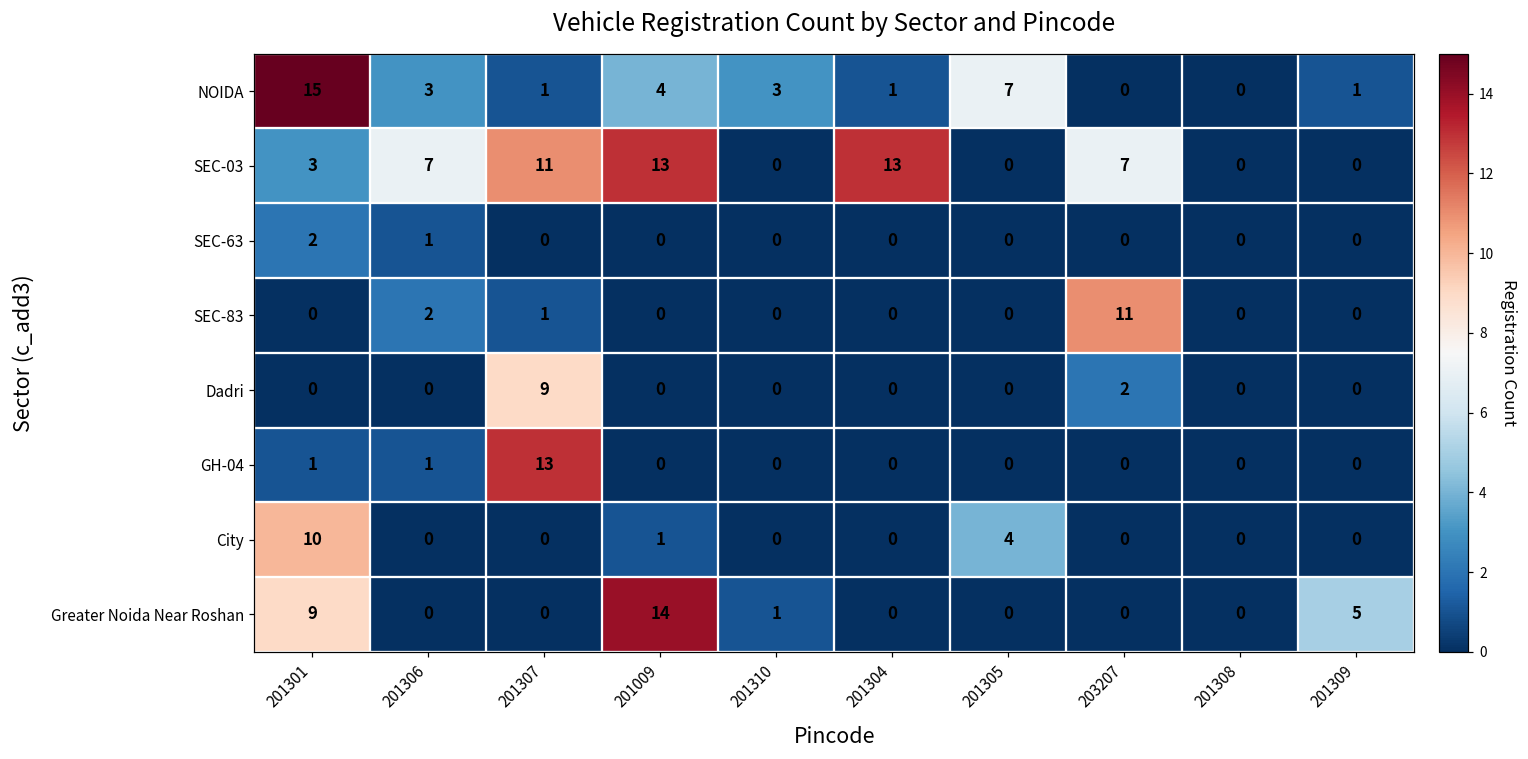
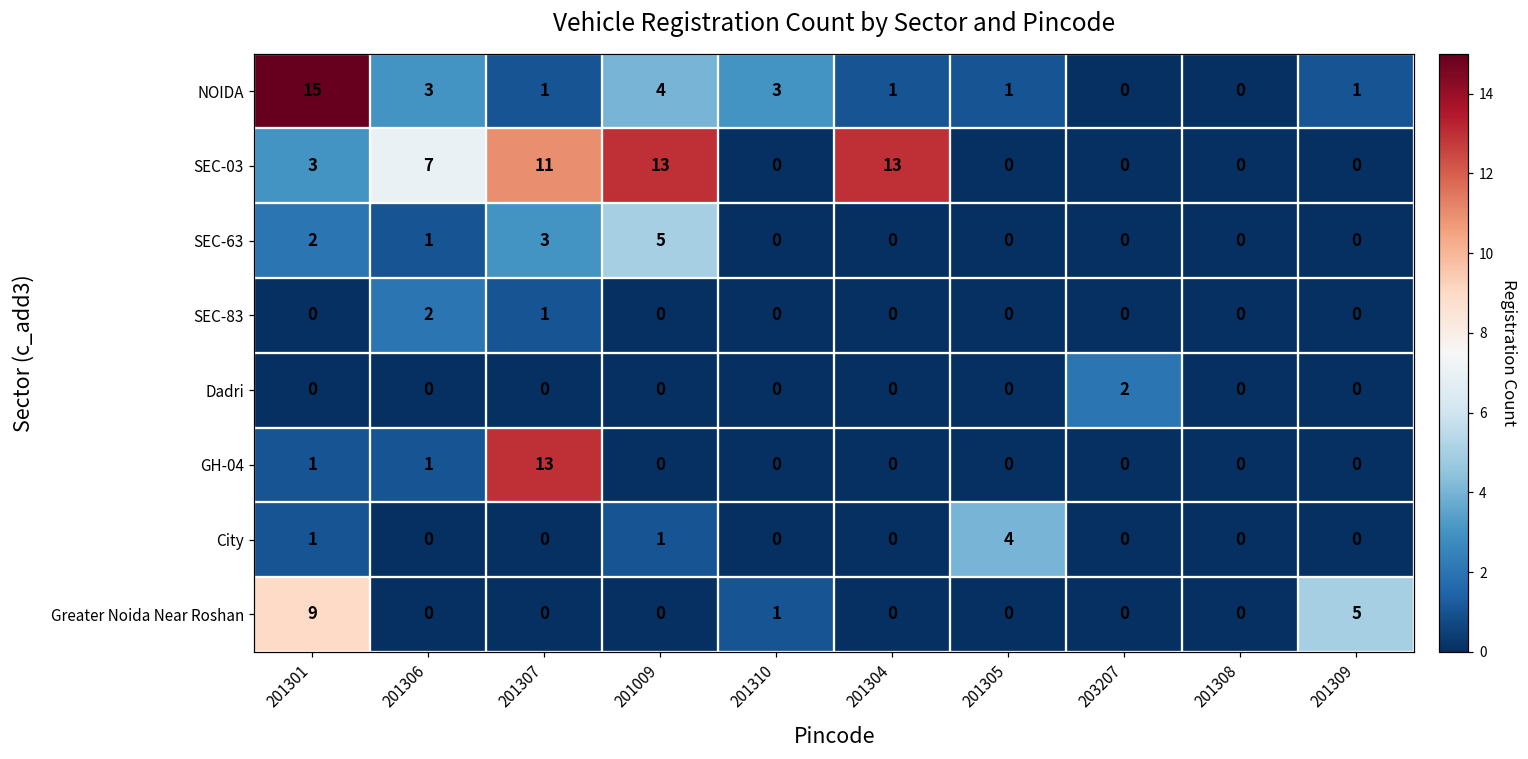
  {
    "NOIDA": {
      "201301": 15,
      "201306": 3,
      "201307": 1,
      "201009": 4,
      "201310": 3,
      "201304": 1,
-     "201305": 7,
+     "201305": 1,
      "203207": 0,
      "201308": 0,
      "201309": 1
    },
    "SEC-03": {
      "201301": 3,
      "201306": 7,
      "201307": 11,
      "201009": 13,
      "201310": 0,
      "201304": 13,
      "201305": 0,
-     "203207": 7,
+     "203207": 0,
      "201308": 0,
      "201309": 0
    },
    "SEC-63": {
      "201301": 2,
      "201306": 1,
-     "201307": 0,
-     "201009": 0,
+     "201307": 3,
+     "201009": 5,
      "201310": 0,
      "201304": 0,
      "201305": 0,
      "203207": 0,
      "201308": 0,
      "201309": 0
    },
    "SEC-83": {
      "201301": 0,
      "201306": 2,
      "201307": 1,
      "201009": 0,
      "201310": 0,
      "201304": 0,
      "201305": 0,
-     "203207": 11,
+     "203207": 0,
      "201308": 0,
      "201309": 0
    },
    "Dadri": {
      "201301": 0,
      "201306": 0,
-     "201307": 9,
+     "201307": 0,
      "201009": 0,
      "201310": 0,
      "201304": 0,
      "201305": 0,
      "203207": 2,
      "201308": 0,
      "201309": 0
    },
    "GH-04": {
      "201301": 1,
      "201306": 1,
      "201307": 13,
      "201009": 0,
      "201310": 0,
      "201304": 0,
      "201305": 0,
      "203207": 0,
      "201308": 0,
      "201309": 0
    },
    "City": {
-     "201301": 10,
+     "201301": 1,
      "201306": 0,
      "201307": 0,
      "201009": 1,
      "201310": 0,
      "201304": 0,
      "201305": 4,
      "203207": 0,
      "201308": 0,
      "201309": 0
    },
    "Greater Noida Near Roshan": {
      "201301": 9,
      "201306": 0,
      "201307": 0,
-     "201009": 14,
+     "201009": 0,
      "201310": 1,
      "201304": 0,
      "201305": 0,
      "203207": 0,
      "201308": 0,
      "201309": 5
    }
  }
